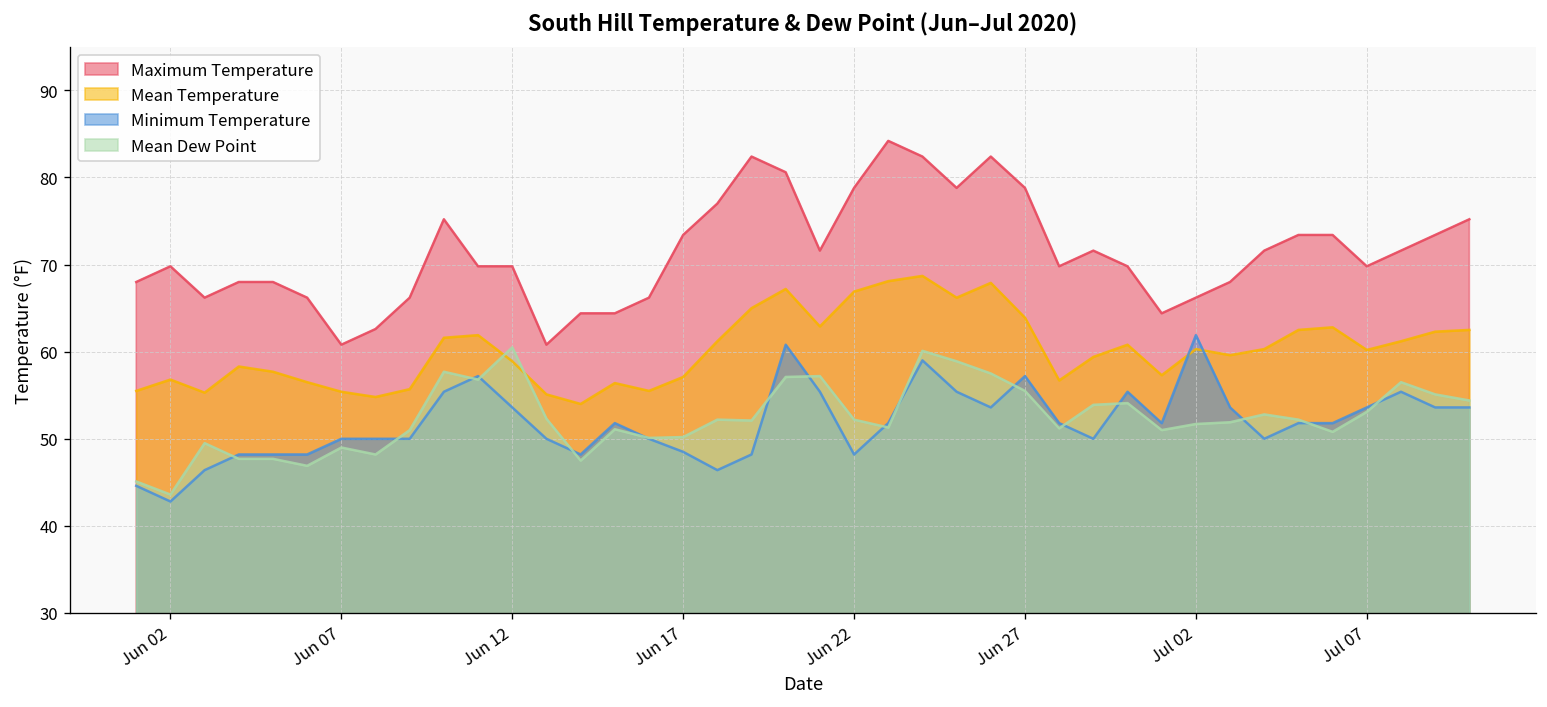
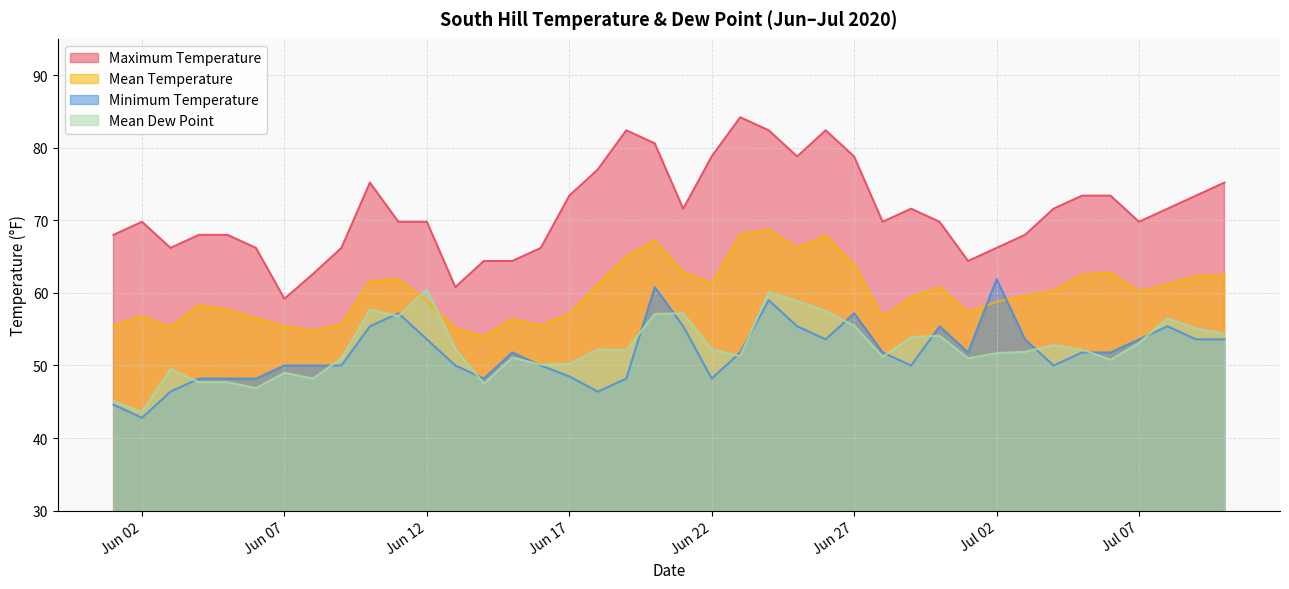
  {
    "Maximum Temperature": {
      "Jun 02": 70,
-     "Jun 07": 61,
+     "Jun 07": 59,
      "Jun 12": 70,
      "Jun 17": 73,
      "Jun 22": 79,
      "Jun 27": 79,
      "Jul 02": 66,
      "Jul 07": 70
    },
    "Mean Temperature": {
      "Jun 02": 57,
      "Jun 07": 55,
      "Jun 12": 59,
      "Jun 17": 57,
-     "Jun 22": 67,
+     "Jun 22": 61,
      "Jun 27": 64,
-     "Jul 02": 60,
+     "Jul 02": 59,
      "Jul 07": 60
    },
    "Minimum Temperature": {
      "Jun 02": 43,
      "Jun 07": 50,
      "Jun 12": 54,
      "Jun 17": 49,
      "Jun 22": 48,
      "Jun 27": 57,
      "Jul 02": 62,
      "Jul 07": 54
    },
    "Mean Dew Point": {
      "Jun 02": 44,
      "Jun 07": 49,
      "Jun 12": 61,
      "Jun 17": 50,
      "Jun 22": 52,
      "Jun 27": 56,
      "Jul 02": 52,
      "Jul 07": 53
    }
  }
